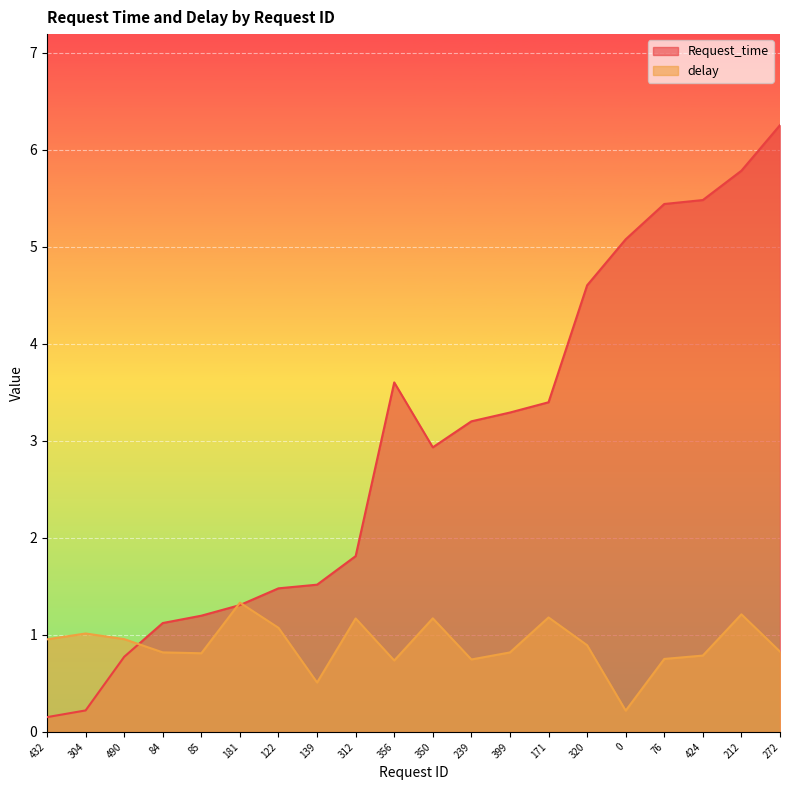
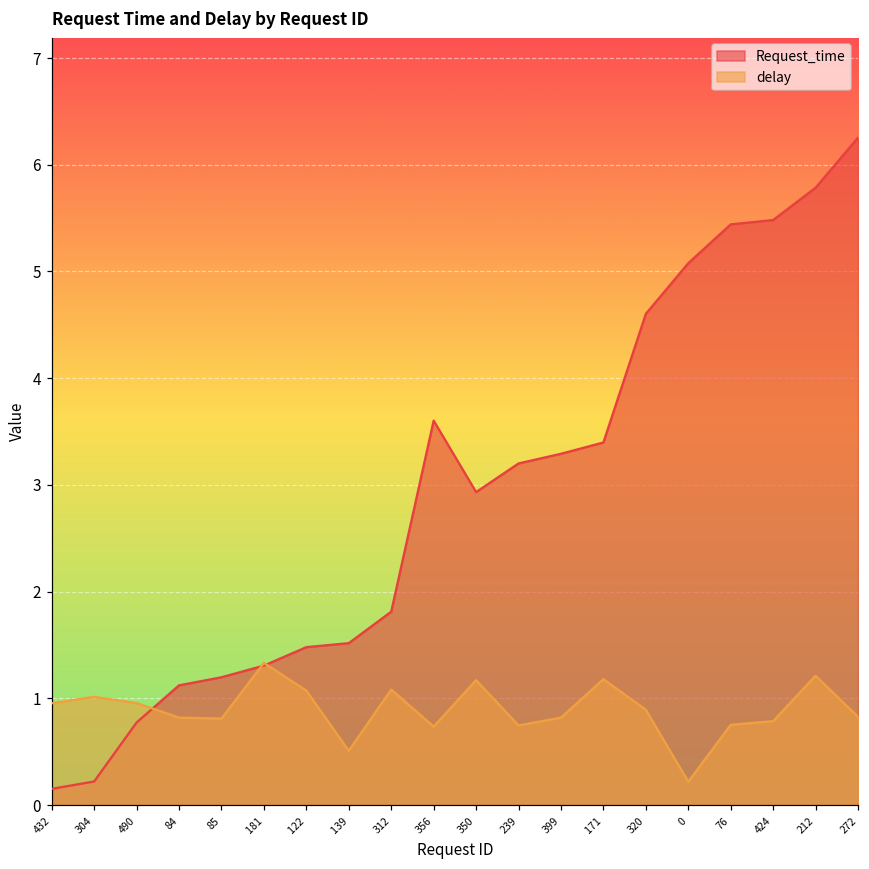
  {
    "Request_time": {
      "432": 0.2,
      "304": 0.2,
      "490": 0.8,
      "84": 1.1,
      "85": 1.2,
      "122": 1.5,
      "139": 1.5,
      "312": 1.8,
      "356": 3.6,
      "350": 2.9,
      "239": 3.2,
      "399": 3.3,
      "171": 3.4,
      "320": 4.6,
      "0": 5.1,
      "76": 5.4,
      "424": 5.5,
      "212": 5.8,
      "272": 6.3
    },
    "delay": {
      "432": 1.0,
      "304": 1.0,
      "490": 1.0,
      "84": 0.8,
      "85": 0.8,
      "122": 1.1,
      "139": 0.5,
-     "312": 1.2,
+     "312": 1.1,
      "356": 0.7,
      "350": 1.2,
      "239": 0.7,
      "399": 0.8,
      "171": 1.2,
      "320": 0.9,
      "0": 0.2,
      "76": 0.8,
      "424": 0.8,
      "212": 1.2,
      "272": 0.8
    }
  }
